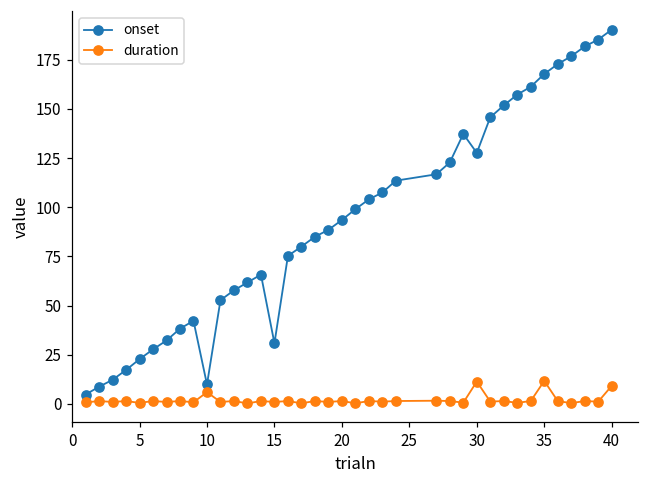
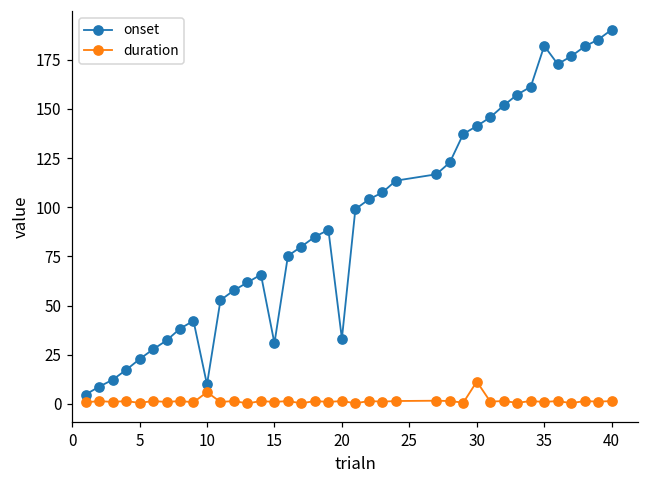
  {
    "onset": {
      "5": 23,
      "10": 10,
      "15": 31,
-     "20": 94,
-     "30": 128,
-     "35": 168,
+     "20": 33,
+     "30": 141,
+     "35": 182,
      "40": 190
    },
    "duration": {
      "5": 1,
      "10": 6,
      "15": 1,
      "20": 2,
      "30": 11,
-     "35": 12,
-     "40": 9
+     "35": 1,
+     "40": 2
    }
  }
